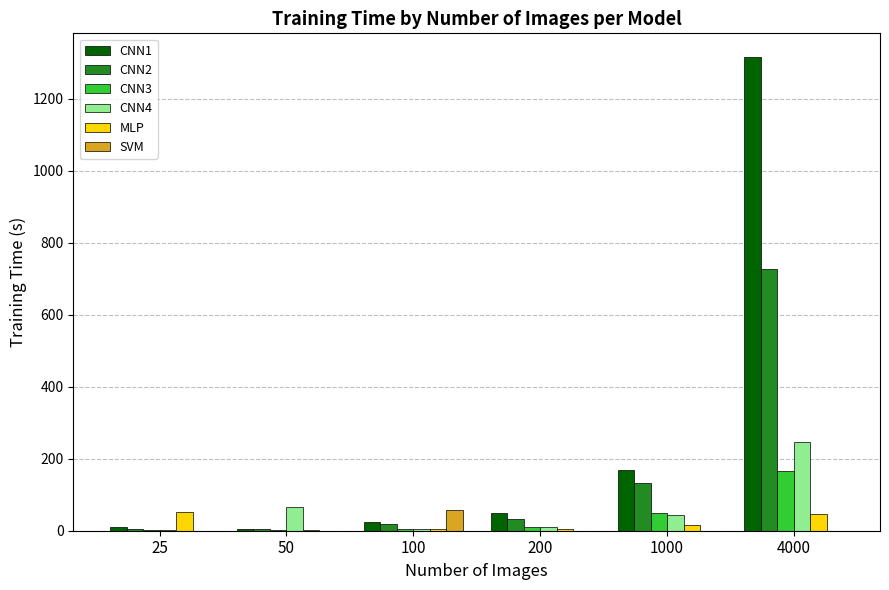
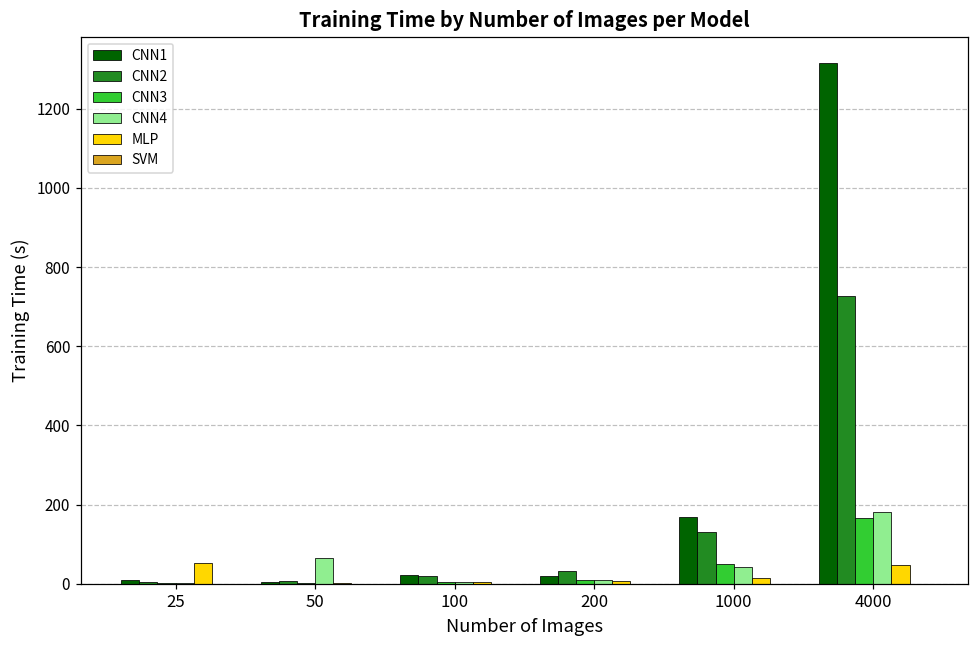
  {
    "CNN1": {
      "25": 10,
      "100": 20,
-     "200": 50,
+     "200": 20,
      "1000": 170,
      "4000": 1320
    },
    "CNN2": {
      "100": 20,
      "200": 30,
      "1000": 130,
      "4000": 730
    },
    "CNN3": {
      "200": 10,
      "1000": 50,
      "4000": 170
    },
    "CNN4": {
      "50": 60,
      "200": 10,
      "1000": 40,
-     "4000": 250
+     "4000": 180
    },
    "MLP": {
      "25": 50,
      "1000": 20,
      "4000": 50
    },
    "SVM": {
-     "100": 60
+     "100": 0
    }
  }
